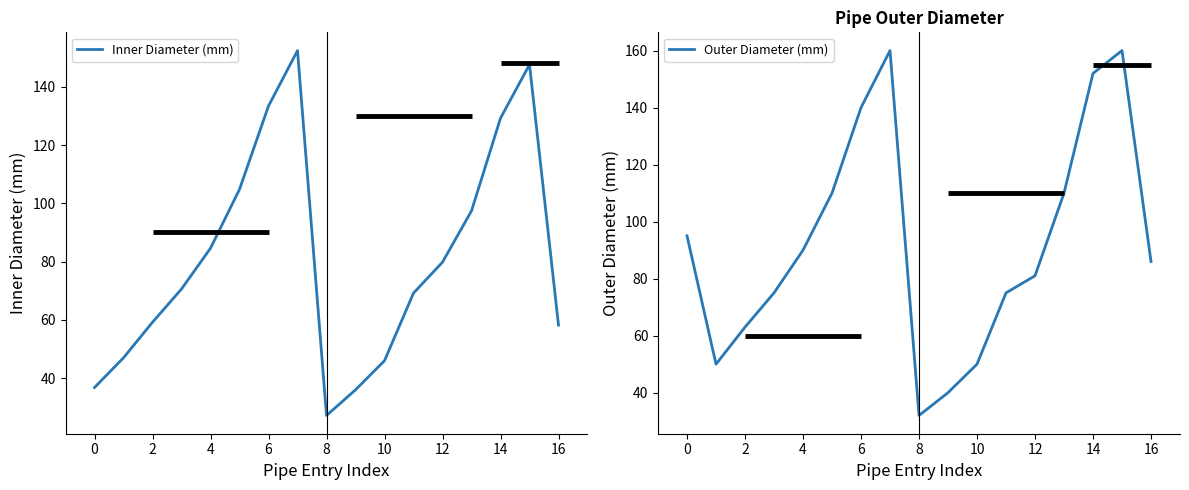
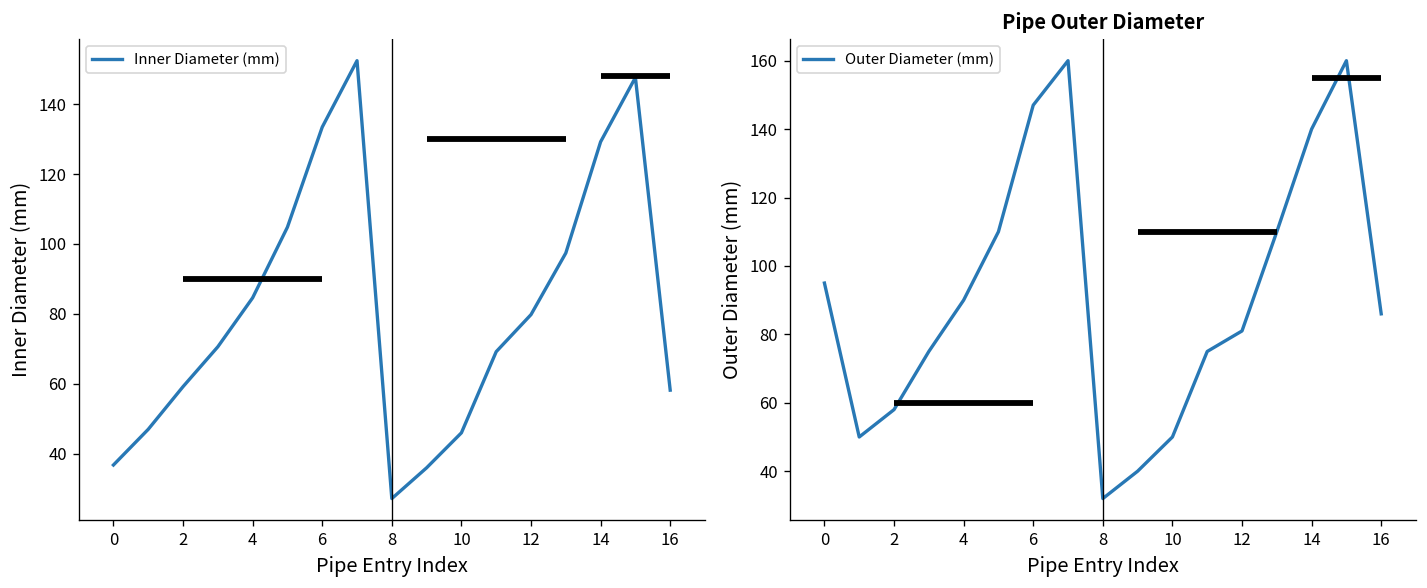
  {
    "Pipe Outer Diameter": {
      "0": 95,
-     "2": 63,
+     "2": 58,
      "4": 90,
-     "6": 140,
+     "6": 147,
      "8": 32,
      "10": 50,
      "12": 81,
-     "14": 152,
+     "14": 140,
      "16": 86
    }
  }
